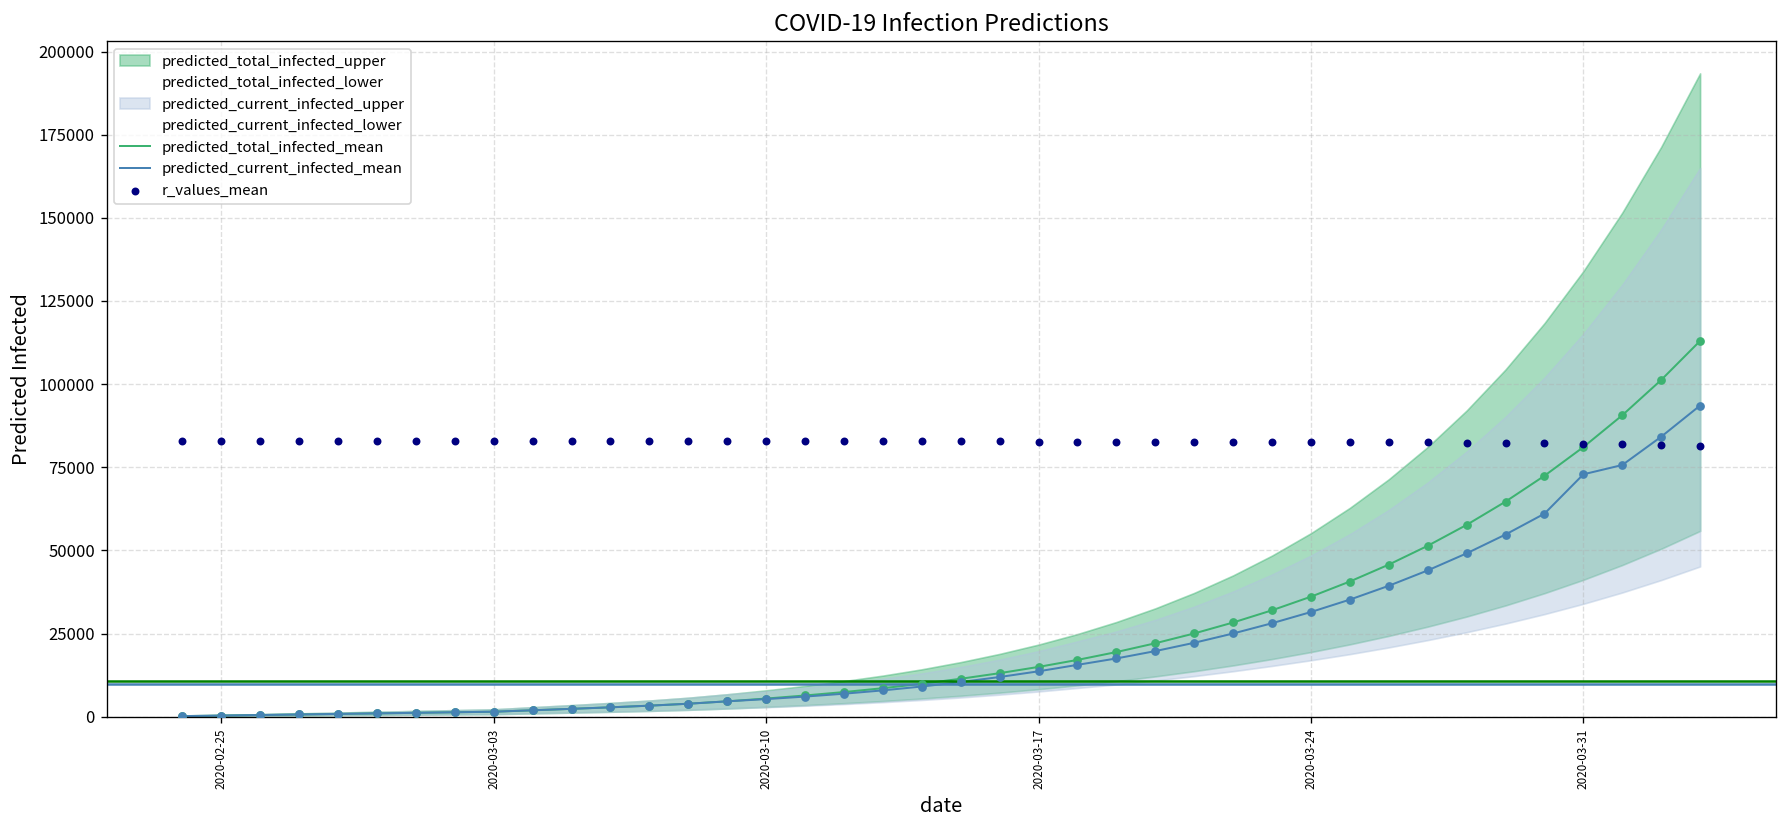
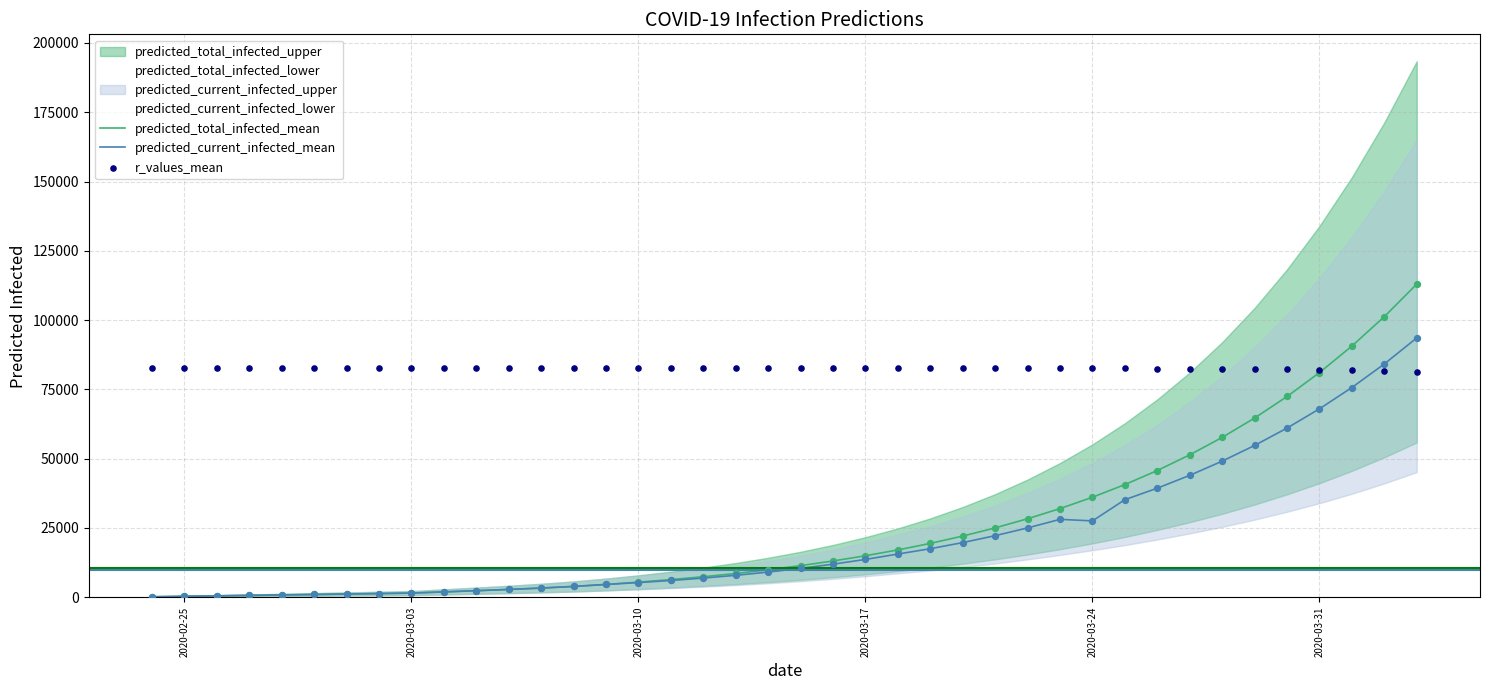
  {
    "predicted_current_infected_mean": {
      "2020-03-17": 14000,
-     "2020-03-24": 31000,
-     "2020-03-31": 73000
+     "2020-03-24": 28000,
+     "2020-03-31": 68000
    }
  }
